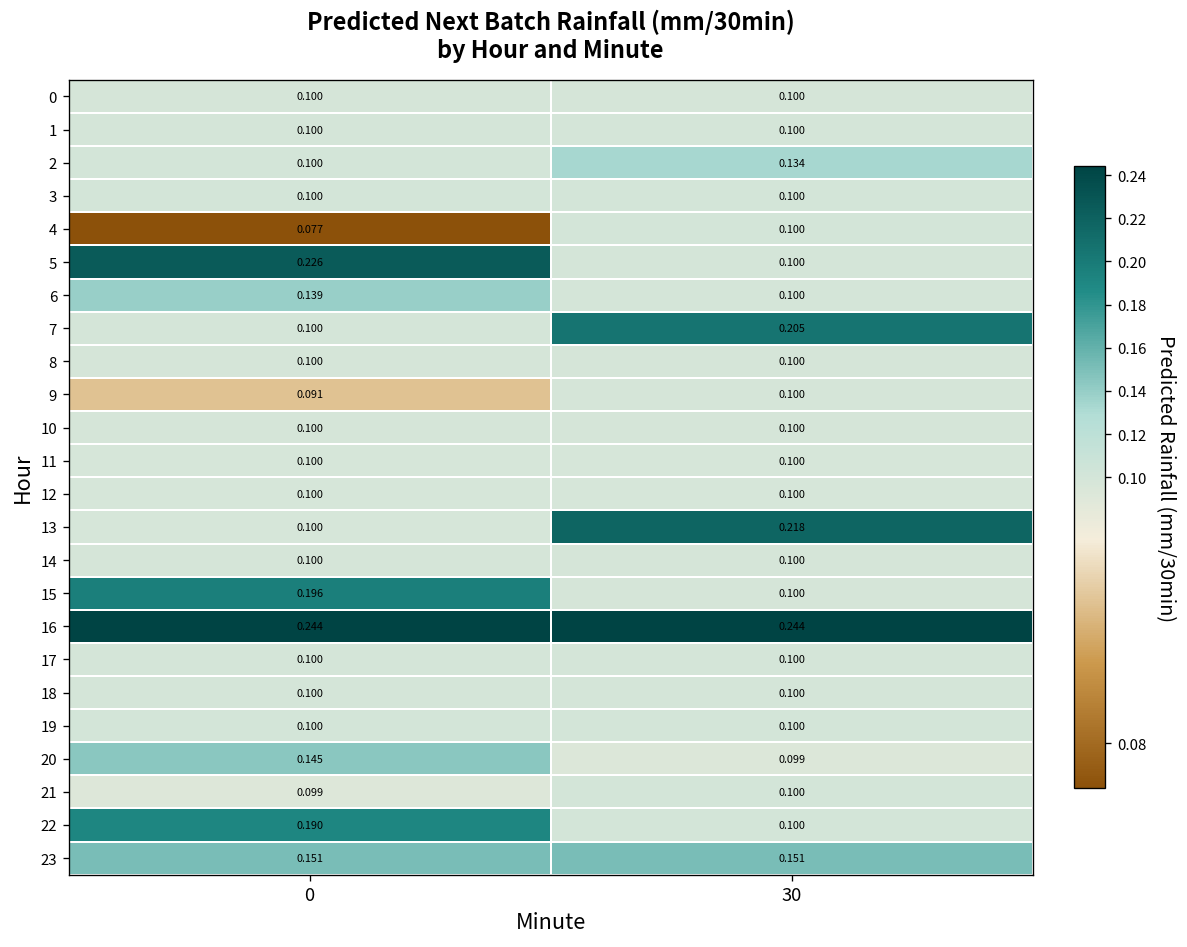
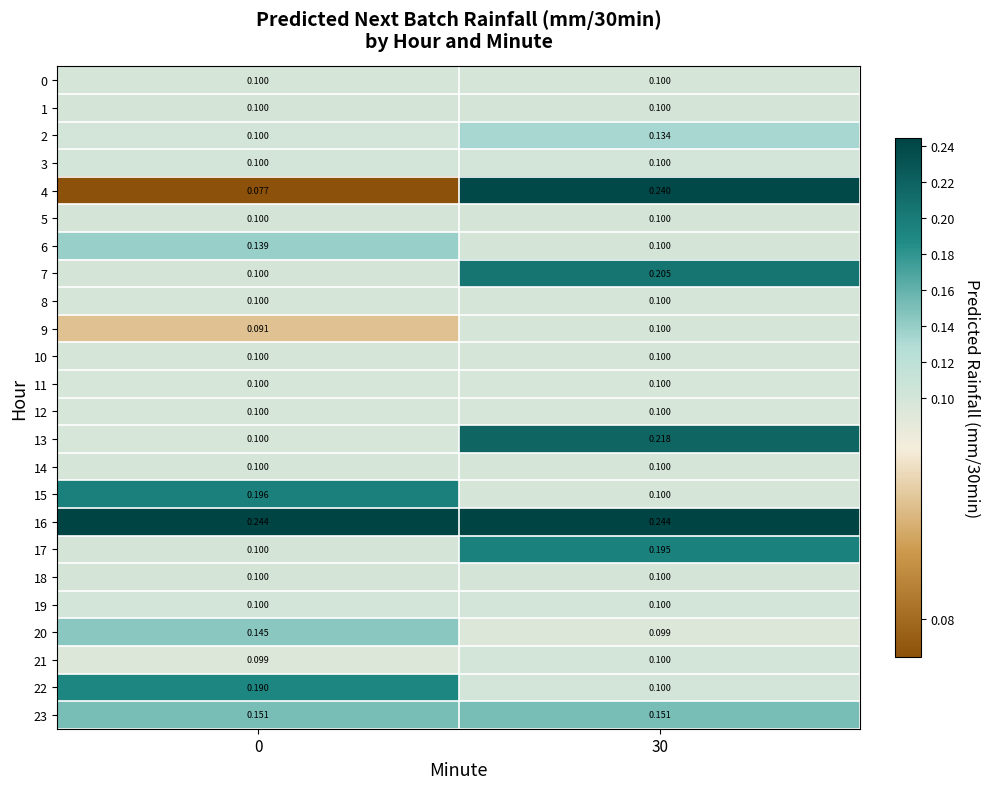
  {
    "0": {
      "0": 0.100,
      "30": 0.100
    },
    "1": {
      "0": 0.100,
      "30": 0.100
    },
    "2": {
      "0": 0.100,
      "30": 0.134
    },
    "3": {
      "0": 0.100,
      "30": 0.100
    },
    "4": {
      "0": 0.077,
-     "30": 0.100
+     "30": 0.240
    },
    "5": {
-     "0": 0.226,
+     "0": 0.100,
      "30": 0.100
    },
    "6": {
      "0": 0.139,
      "30": 0.100
    },
    "7": {
      "0": 0.100,
      "30": 0.205
    },
    "8": {
      "0": 0.100,
      "30": 0.100
    },
    "9": {
      "0": 0.091,
      "30": 0.100
    },
    "10": {
      "0": 0.100,
      "30": 0.100
    },
    "11": {
      "0": 0.100,
      "30": 0.100
    },
    "12": {
      "0": 0.100,
      "30": 0.100
    },
    "13": {
      "0": 0.100,
      "30": 0.218
    },
    "14": {
      "0": 0.100,
      "30": 0.100
    },
    "15": {
      "0": 0.196,
      "30": 0.100
    },
    "16": {
      "0": 0.244,
      "30": 0.244
    },
    "17": {
      "0": 0.100,
-     "30": 0.100
+     "30": 0.195
    },
    "18": {
      "0": 0.100,
      "30": 0.100
    },
    "19": {
      "0": 0.100,
      "30": 0.100
    },
    "20": {
      "0": 0.145,
      "30": 0.099
    },
    "21": {
      "0": 0.099,
      "30": 0.100
    },
    "22": {
      "0": 0.190,
      "30": 0.100
    },
    "23": {
      "0": 0.151,
      "30": 0.151
    }
  }
